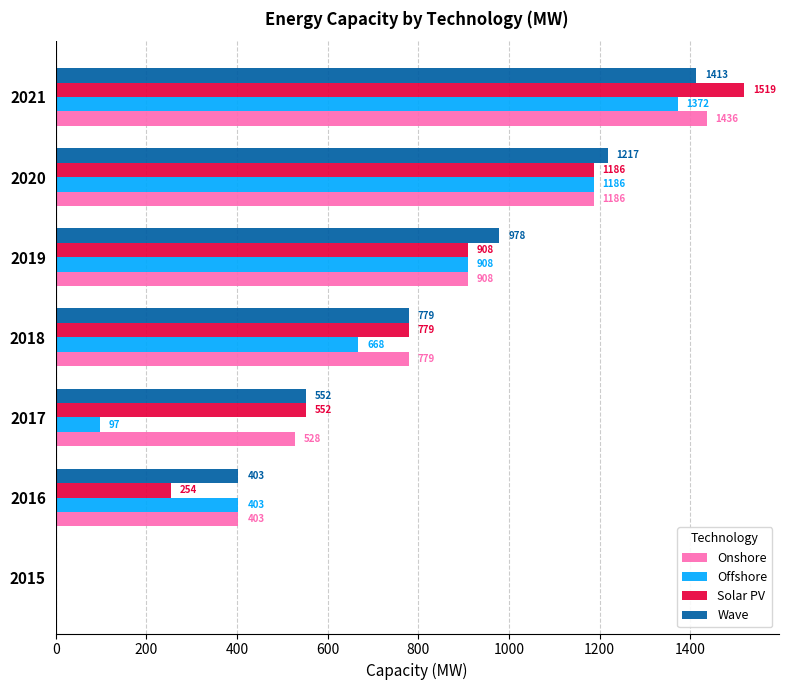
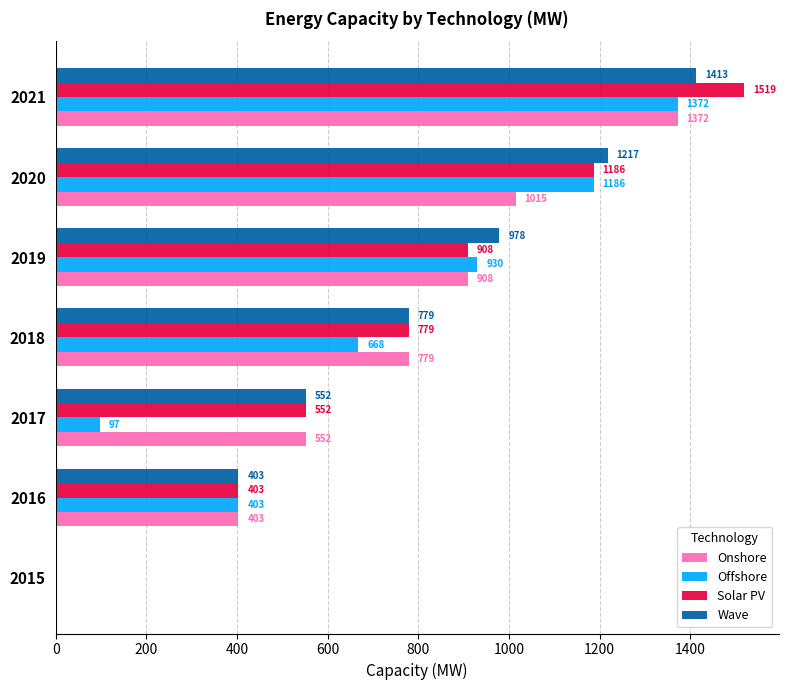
  {
    "Onshore": {
-     "2021": 1436,
-     "2020": 1186,
+     "2021": 1372,
+     "2020": 1015,
      "2019": 908,
      "2018": 779,
-     "2017": 528,
+     "2017": 552,
      "2016": 403
    },
    "Offshore": {
      "2021": 1372,
      "2020": 1186,
-     "2019": 908,
+     "2019": 930,
      "2018": 668,
      "2017": 97,
      "2016": 403
    },
    "Solar PV": {
      "2021": 1519,
      "2020": 1186,
      "2019": 908,
      "2018": 779,
      "2017": 552,
-     "2016": 254
+     "2016": 403
    },
    "Wave": {
      "2021": 1413,
      "2020": 1217,
      "2019": 978,
      "2018": 779,
      "2017": 552,
      "2016": 403
    }
  }
